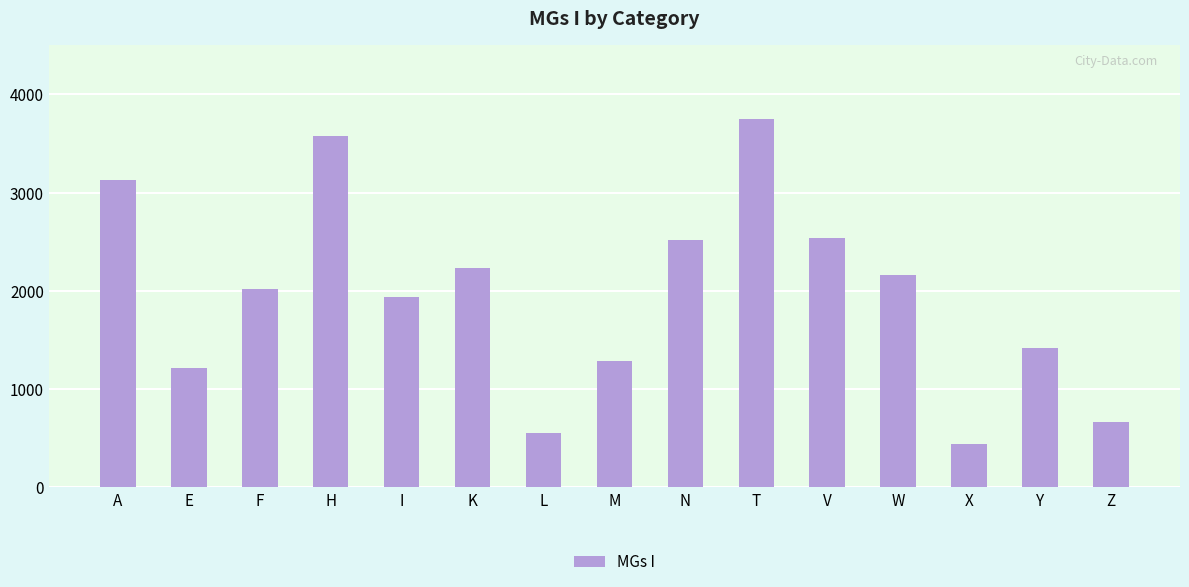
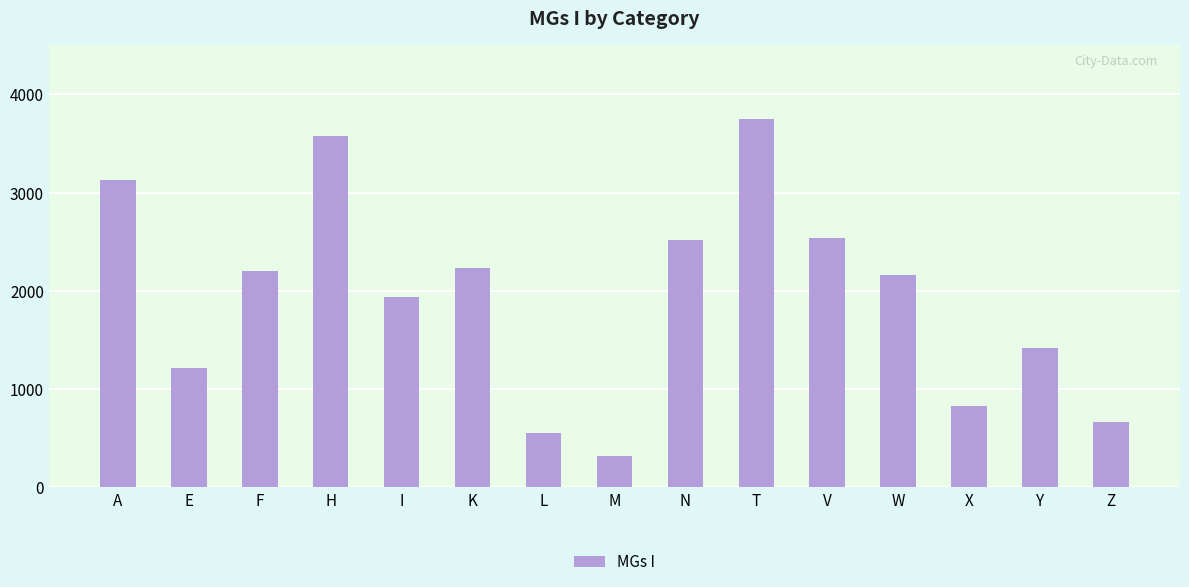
  {
    "A": 3100,
    "E": 1200,
-   "F": 2000,
+   "F": 2200,
    "H": 3600,
    "I": 1900,
    "K": 2200,
    "L": 600,
-   "M": 1300,
+   "M": 300,
    "N": 2500,
    "T": 3700,
    "V": 2500,
    "W": 2200,
-   "X": 400,
+   "X": 800,
    "Y": 1400,
    "Z": 700
  }
